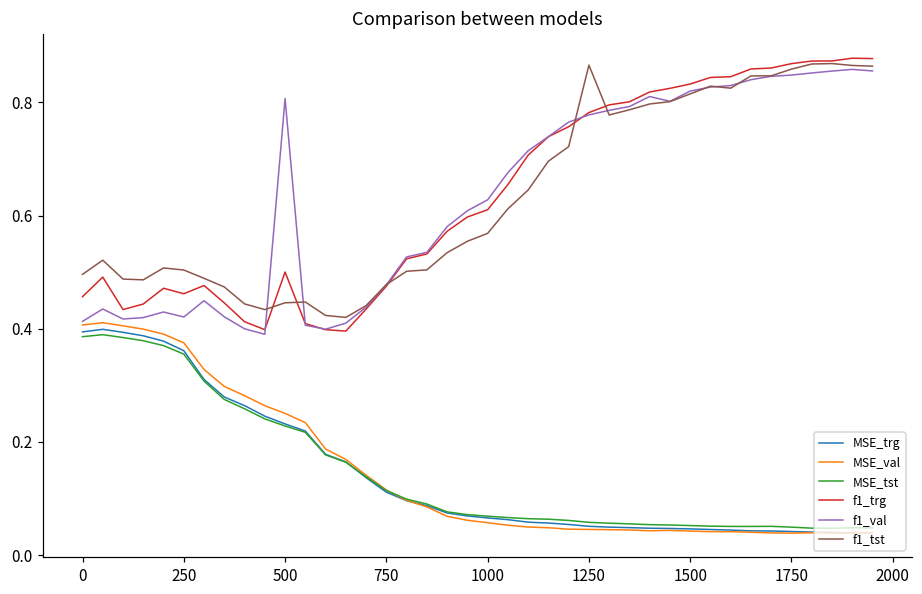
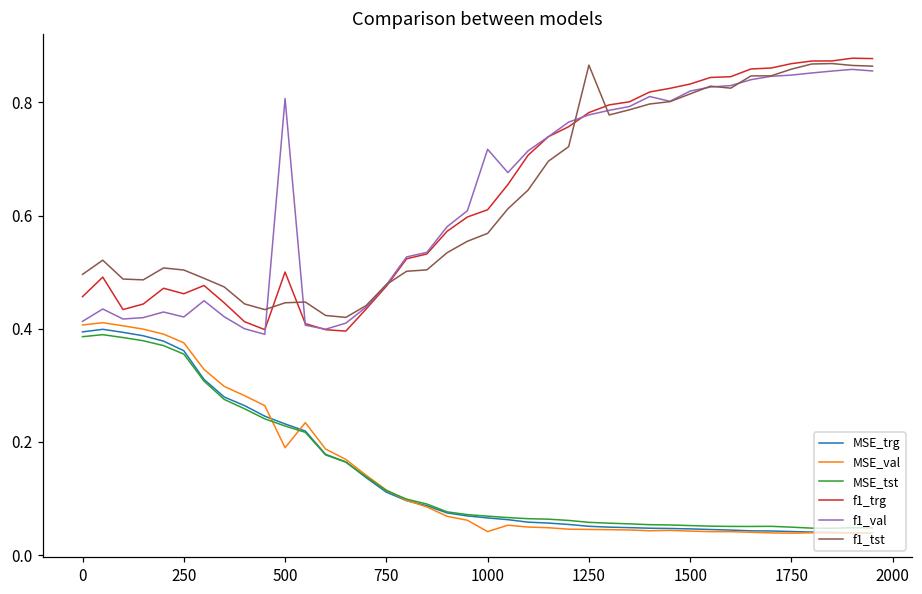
  {
    "MSE_trg": {
      "0": 0.39,
      "250": 0.36,
      "1250": 0.05
    },
    "MSE_val": {
      "0": 0.41,
      "250": 0.38,
-     "500": 0.25,
-     "1000": 0.06,
+     "500": 0.19,
+     "1000": 0.04,
      "1250": 0.05
    },
    "MSE_tst": {
      "0": 0.39,
      "250": 0.36,
      "1250": 0.06,
      "1500": 0.05,
      "1750": 0.05
    },
    "f1_trg": {
      "0": 0.46,
      "250": 0.46,
      "500": 0.50,
      "1000": 0.61,
      "1500": 0.83,
      "1750": 0.87
    },
    "f1_val": {
      "0": 0.41,
      "250": 0.42,
      "500": 0.81,
-     "1000": 0.63,
+     "1000": 0.72,
      "1500": 0.82,
      "1750": 0.85
    },
    "f1_tst": {
      "0": 0.50,
      "250": 0.50,
      "500": 0.45,
      "1000": 0.57,
      "1250": 0.87,
      "1500": 0.82,
      "1750": 0.86
    }
  }
